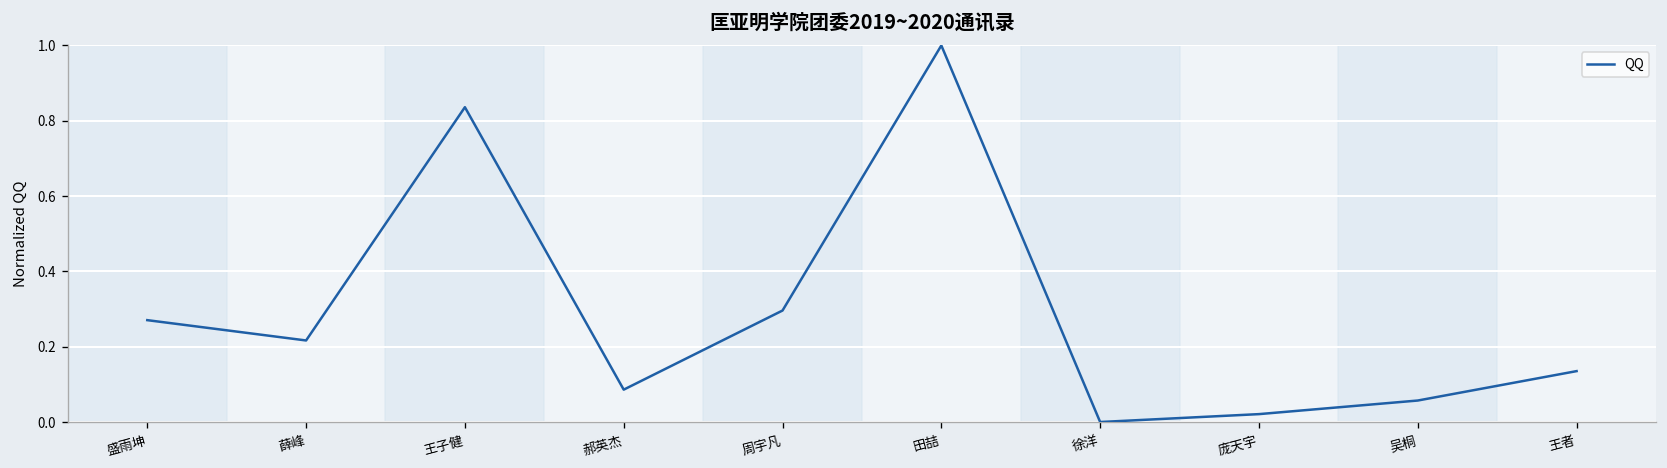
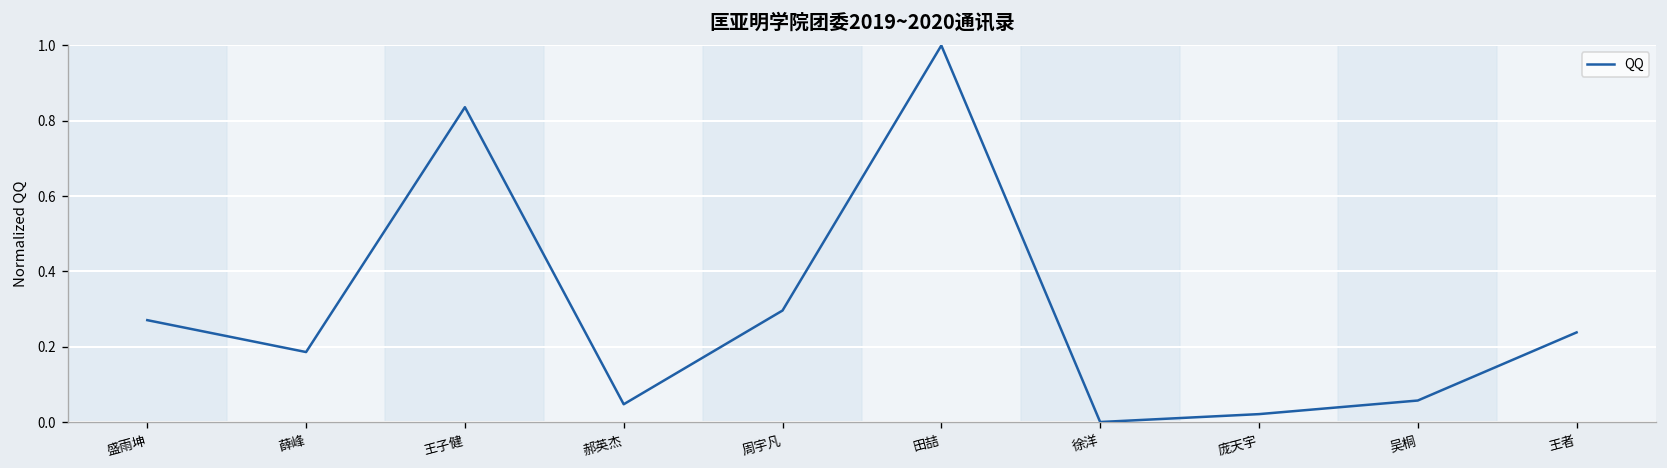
  {
    "盛雨坤": 0.27,
-   "薛峰": 0.22,
+   "薛峰": 0.19,
    "王子健": 0.84,
-   "郝英杰": 0.09,
+   "郝英杰": 0.05,
    "周宇凡": 0.30,
    "田喆": 1.00,
    "徐洋": 0.00,
    "庞天宇": 0.02,
    "吴桐": 0.06,
-   "王者": 0.14
+   "王者": 0.24
  }
